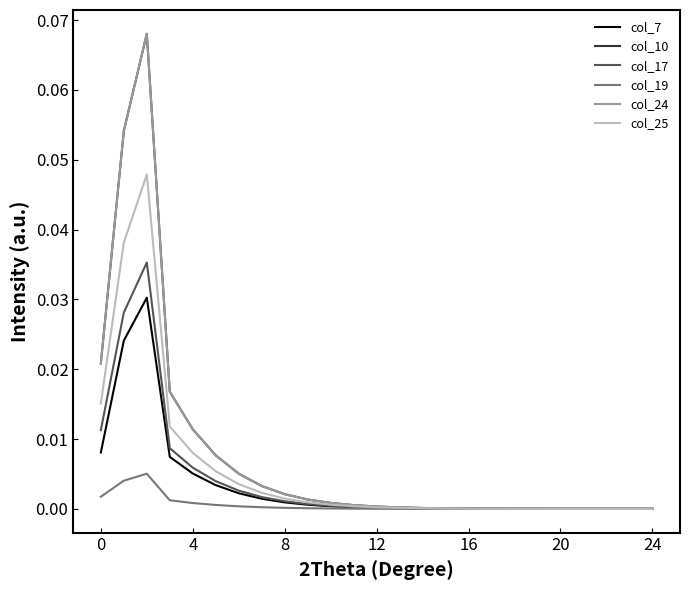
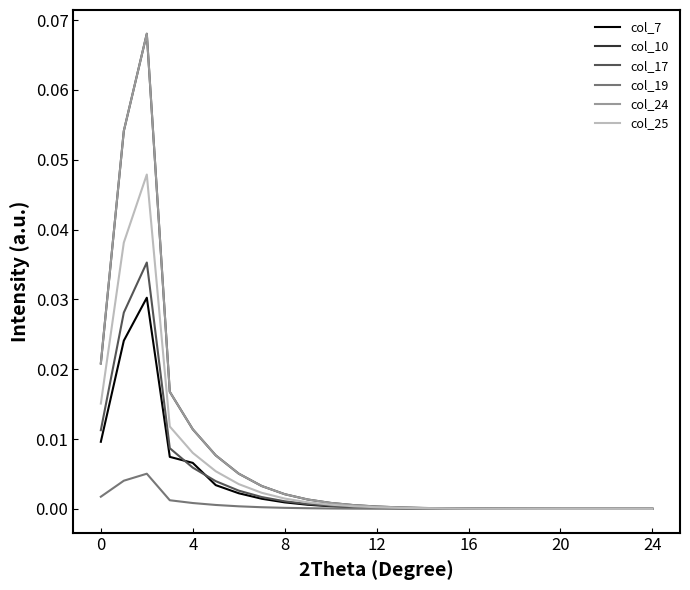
  {
    "col_7": {
-     "0": 0.008,
-     "4": 0.005
+     "0": 0.010,
+     "4": 0.007
    }
  }
